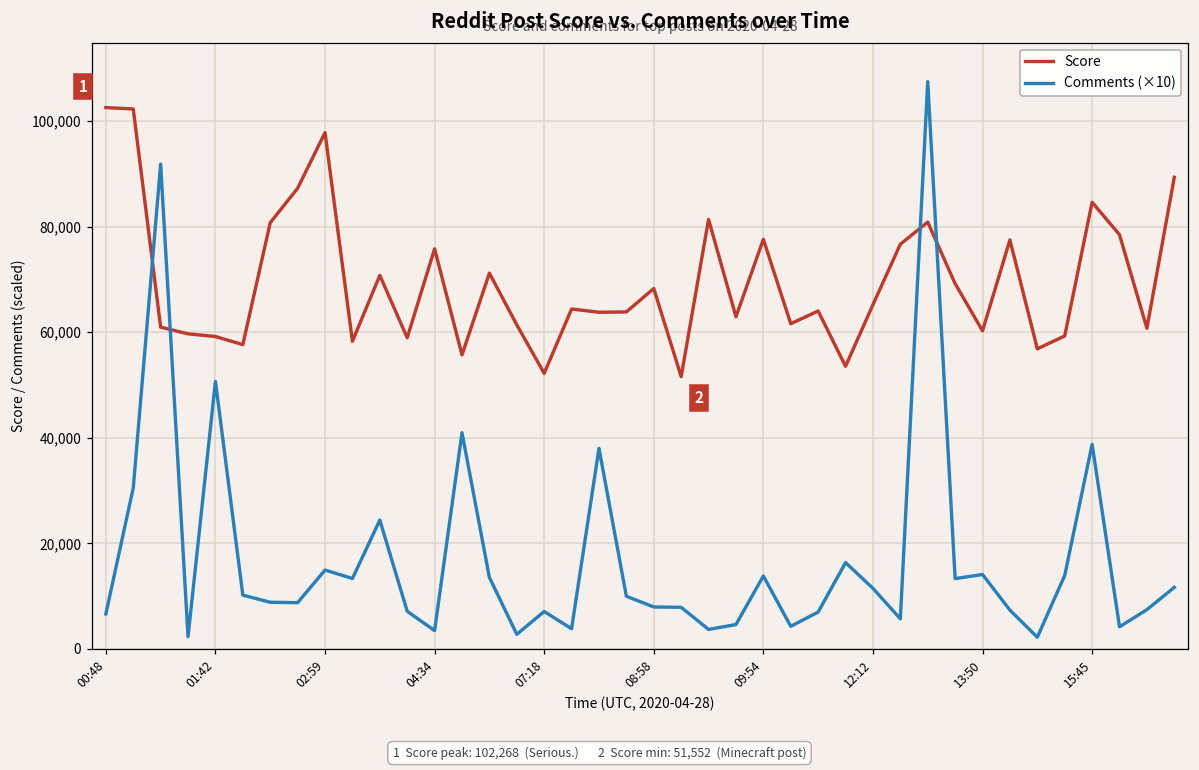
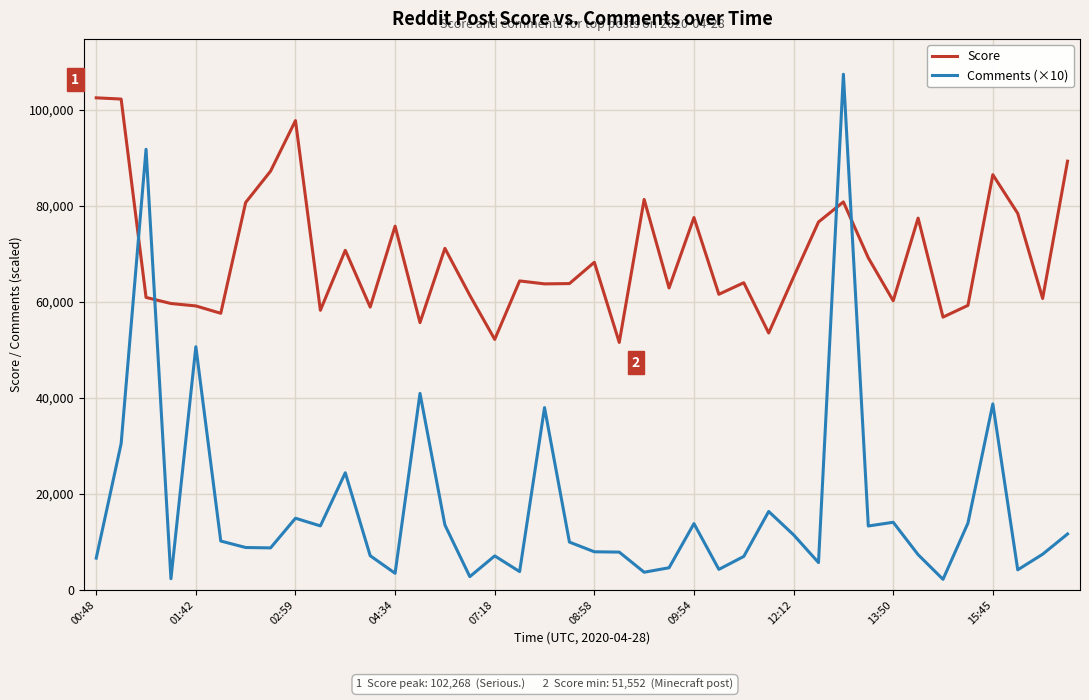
  {
    "Score": {
      "01:42": "59,000",
      "02:59": "98,000",
      "04:34": "76,000",
      "07:18": "52,000",
      "08:58": "68,000",
      "09:54": "78,000",
      "12:12": "65,000",
      "13:50": "60,000",
-     "15:45": "85,000"
+     "15:45": "87,000"
    },
    "Comments (×10)": {
      "00:48": "7,000",
      "01:42": "51,000",
      "02:59": "15,000",
      "04:34": "3,000",
      "07:18": "7,000",
      "08:58": "8,000",
      "09:54": "14,000",
      "12:12": "11,000",
      "13:50": "14,000",
      "15:45": "39,000"
    }
  }
